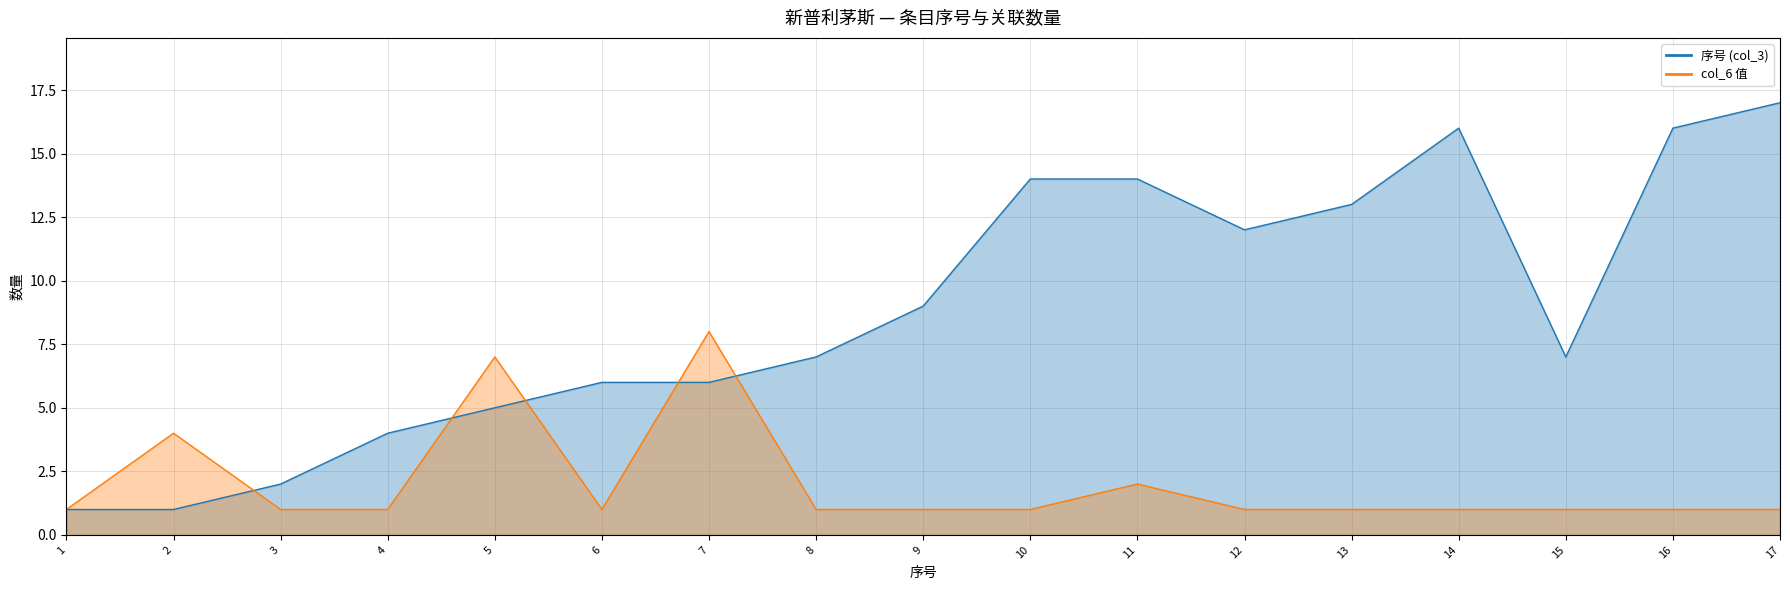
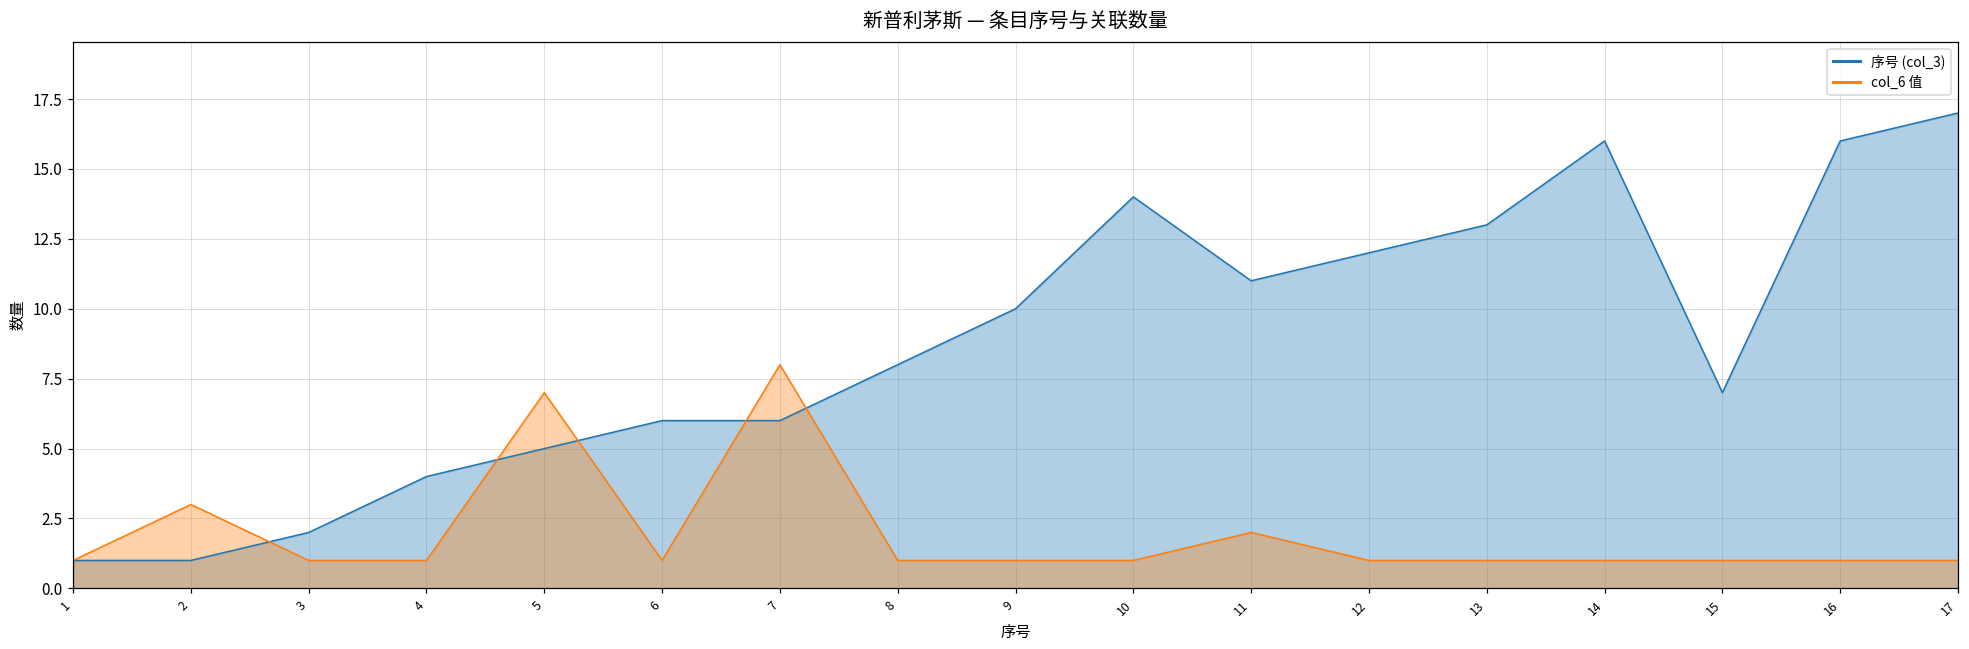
  {
    "序号 (col_3)": {
      "2": 1,
      "3": 2,
      "4": 4,
      "5": 5,
      "6": 6,
      "7": 6,
-     "8": 7,
-     "9": 9,
+     "8": 8,
+     "9": 10,
      "10": 14,
-     "11": 14,
+     "11": 11,
      "12": 12,
      "13": 13,
      "14": 16,
      "15": 7,
      "16": 16,
      "17": 17
    },
    "col_6 值": {
-     "2": 4,
+     "2": 3,
      "3": 1,
      "4": 1,
      "5": 7,
      "6": 1,
      "7": 8,
      "8": 1,
      "9": 1,
      "10": 1,
      "11": 2,
      "12": 1,
      "13": 1,
      "14": 1,
      "15": 1,
      "16": 1,
      "17": 1
    }
  }
